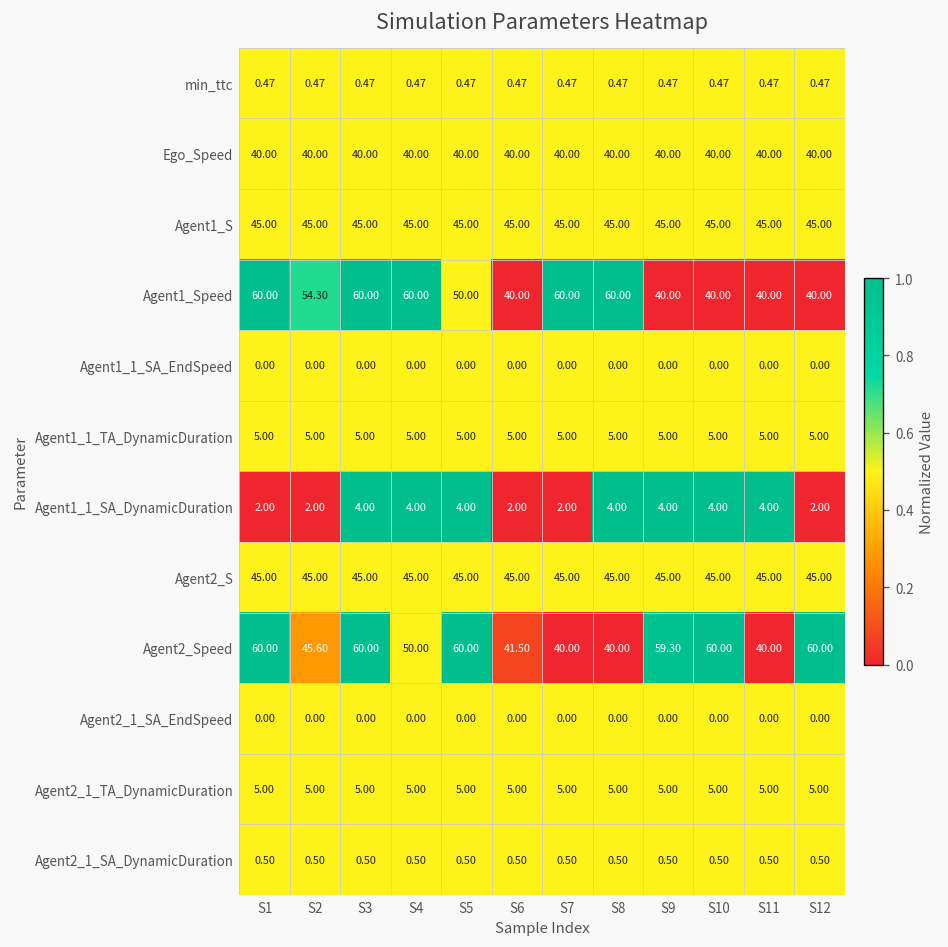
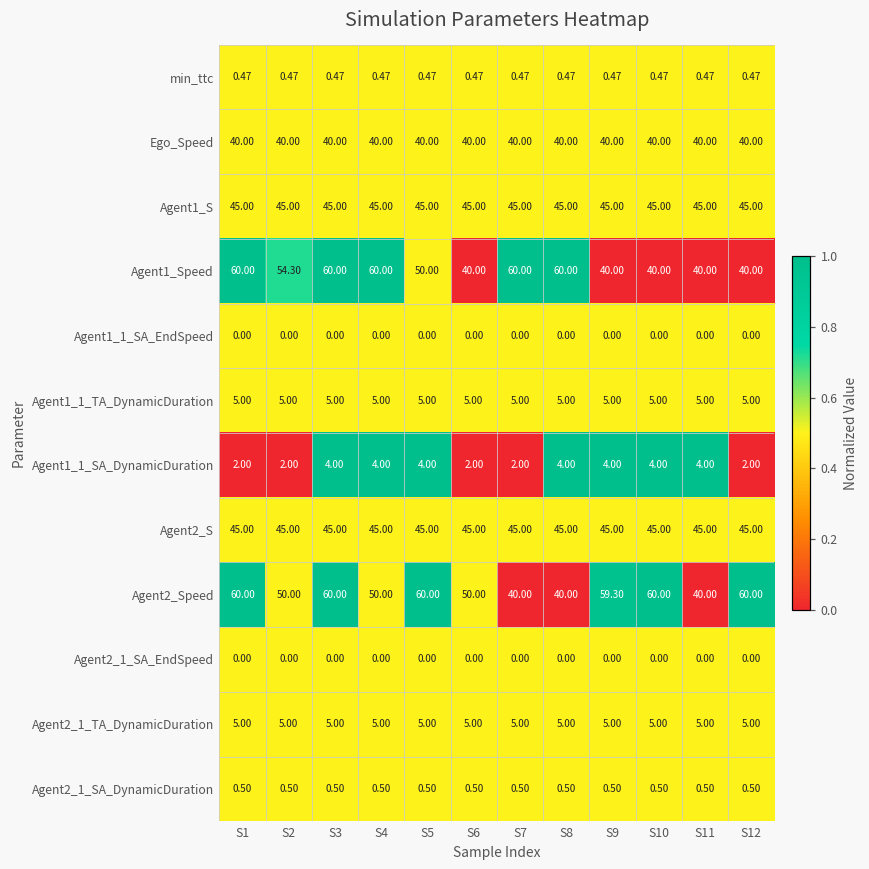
  {
    "min_ttc": {
      "S1": 0.47,
      "S2": 0.47,
      "S3": 0.47,
      "S4": 0.47,
      "S5": 0.47,
      "S6": 0.47,
      "S7": 0.47,
      "S8": 0.47,
      "S9": 0.47,
      "S10": 0.47,
      "S11": 0.47,
      "S12": 0.47
    },
    "Ego_Speed": {
      "S1": 40.00,
      "S2": 40.00,
      "S3": 40.00,
      "S4": 40.00,
      "S5": 40.00,
      "S6": 40.00,
      "S7": 40.00,
      "S8": 40.00,
      "S9": 40.00,
      "S10": 40.00,
      "S11": 40.00,
      "S12": 40.00
    },
    "Agent1_S": {
      "S1": 45.00,
      "S2": 45.00,
      "S3": 45.00,
      "S4": 45.00,
      "S5": 45.00,
      "S6": 45.00,
      "S7": 45.00,
      "S8": 45.00,
      "S9": 45.00,
      "S10": 45.00,
      "S11": 45.00,
      "S12": 45.00
    },
    "Agent1_Speed": {
      "S1": 60.00,
      "S2": 54.30,
      "S3": 60.00,
      "S4": 60.00,
      "S5": 50.00,
      "S6": 40.00,
      "S7": 60.00,
      "S8": 60.00,
      "S9": 40.00,
      "S10": 40.00,
      "S11": 40.00,
      "S12": 40.00
    },
    "Agent1_1_SA_EndSpeed": {
      "S1": 0.00,
      "S2": 0.00,
      "S3": 0.00,
      "S4": 0.00,
      "S5": 0.00,
      "S6": 0.00,
      "S7": 0.00,
      "S8": 0.00,
      "S9": 0.00,
      "S10": 0.00,
      "S11": 0.00,
      "S12": 0.00
    },
    "Agent1_1_TA_DynamicDuration": {
      "S1": 5.00,
      "S2": 5.00,
      "S3": 5.00,
      "S4": 5.00,
      "S5": 5.00,
      "S6": 5.00,
      "S7": 5.00,
      "S8": 5.00,
      "S9": 5.00,
      "S10": 5.00,
      "S11": 5.00,
      "S12": 5.00
    },
    "Agent1_1_SA_DynamicDuration": {
      "S1": 2.00,
      "S2": 2.00,
      "S3": 4.00,
      "S4": 4.00,
      "S5": 4.00,
      "S6": 2.00,
      "S7": 2.00,
      "S8": 4.00,
      "S9": 4.00,
      "S10": 4.00,
      "S11": 4.00,
      "S12": 2.00
    },
    "Agent2_S": {
      "S1": 45.00,
      "S2": 45.00,
      "S3": 45.00,
      "S4": 45.00,
      "S5": 45.00,
      "S6": 45.00,
      "S7": 45.00,
      "S8": 45.00,
      "S9": 45.00,
      "S10": 45.00,
      "S11": 45.00,
      "S12": 45.00
    },
    "Agent2_Speed": {
      "S1": 60.00,
-     "S2": 45.60,
+     "S2": 50.00,
      "S3": 60.00,
      "S4": 50.00,
      "S5": 60.00,
-     "S6": 41.50,
+     "S6": 50.00,
      "S7": 40.00,
      "S8": 40.00,
      "S9": 59.30,
      "S10": 60.00,
      "S11": 40.00,
      "S12": 60.00
    },
    "Agent2_1_SA_EndSpeed": {
      "S1": 0.00,
      "S2": 0.00,
      "S3": 0.00,
      "S4": 0.00,
      "S5": 0.00,
      "S6": 0.00,
      "S7": 0.00,
      "S8": 0.00,
      "S9": 0.00,
      "S10": 0.00,
      "S11": 0.00,
      "S12": 0.00
    },
    "Agent2_1_TA_DynamicDuration": {
      "S1": 5.00,
      "S2": 5.00,
      "S3": 5.00,
      "S4": 5.00,
      "S5": 5.00,
      "S6": 5.00,
      "S7": 5.00,
      "S8": 5.00,
      "S9": 5.00,
      "S10": 5.00,
      "S11": 5.00,
      "S12": 5.00
    },
    "Agent2_1_SA_DynamicDuration": {
      "S1": 0.50,
      "S2": 0.50,
      "S3": 0.50,
      "S4": 0.50,
      "S5": 0.50,
      "S6": 0.50,
      "S7": 0.50,
      "S8": 0.50,
      "S9": 0.50,
      "S10": 0.50,
      "S11": 0.50,
      "S12": 0.50
    }
  }
